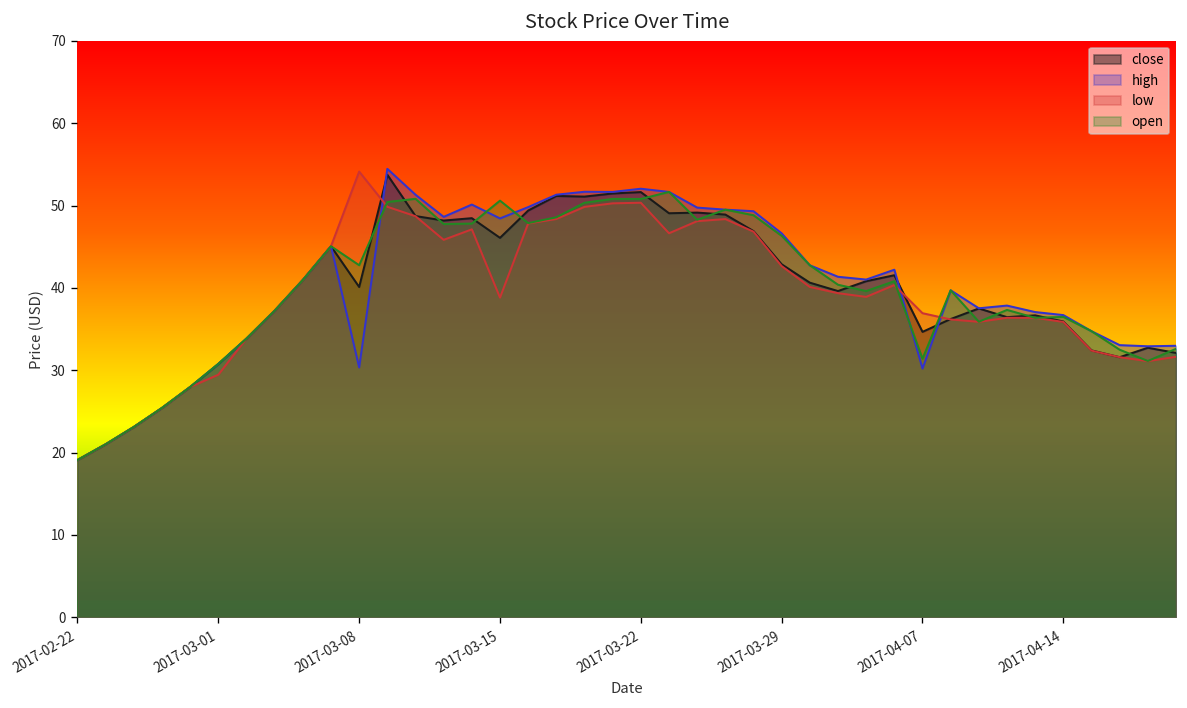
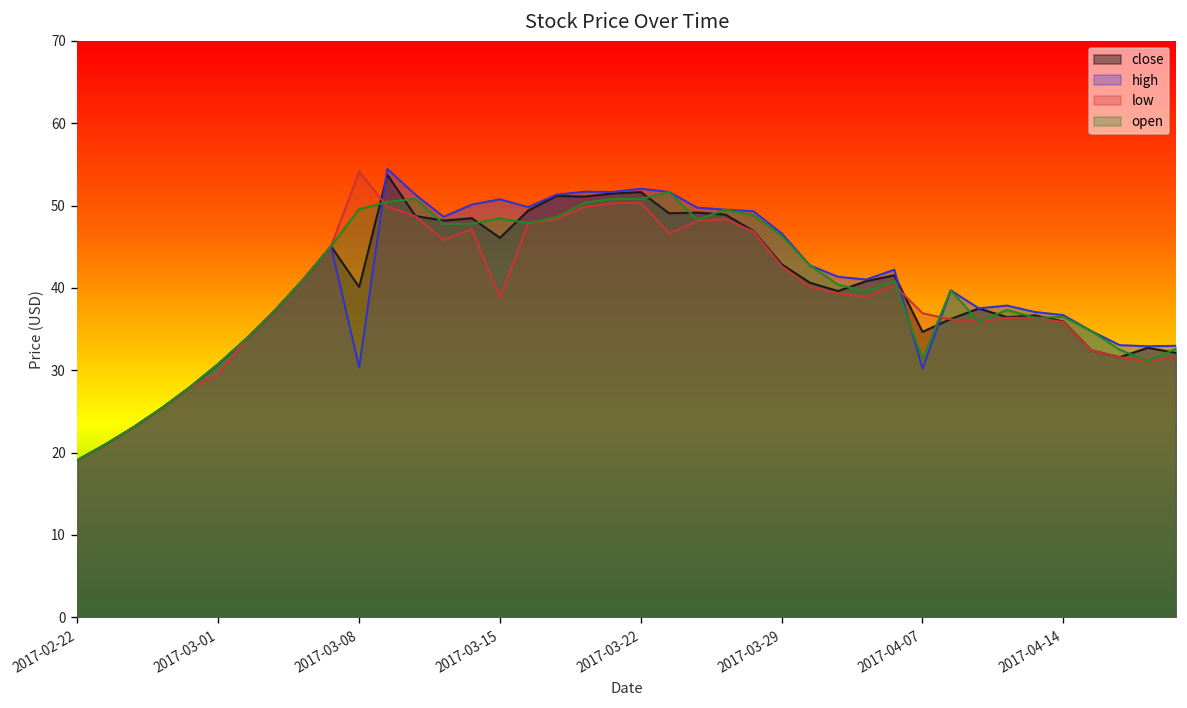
  {
    "close": {
      "2017-03-08": 40,
      "2017-03-15": 46,
      "2017-03-22": 52,
      "2017-04-07": 35
    },
    "high": {
      "2017-03-08": 30,
-     "2017-03-15": 48,
+     "2017-03-15": 51,
      "2017-03-22": 52,
      "2017-04-07": 30
    },
    "low": {
      "2017-03-01": 29,
      "2017-03-08": 54,
      "2017-03-15": 39,
      "2017-03-22": 50,
      "2017-04-07": 37
    },
    "open": {
-     "2017-03-08": 43,
-     "2017-03-15": 51,
+     "2017-03-08": 50,
+     "2017-03-15": 48,
      "2017-03-22": 51,
      "2017-04-07": 31
    }
  }
